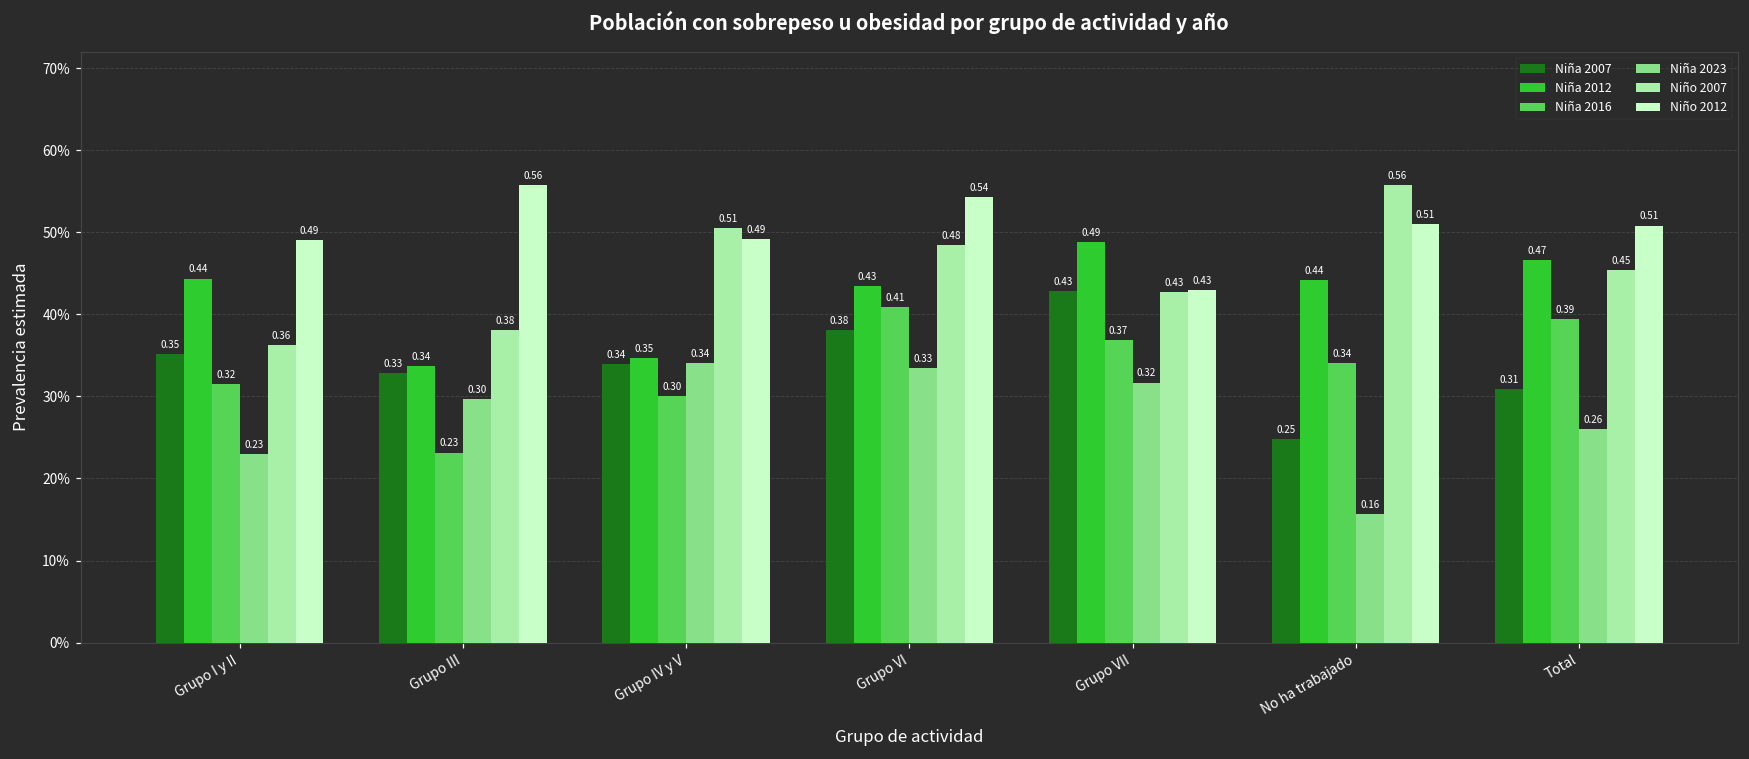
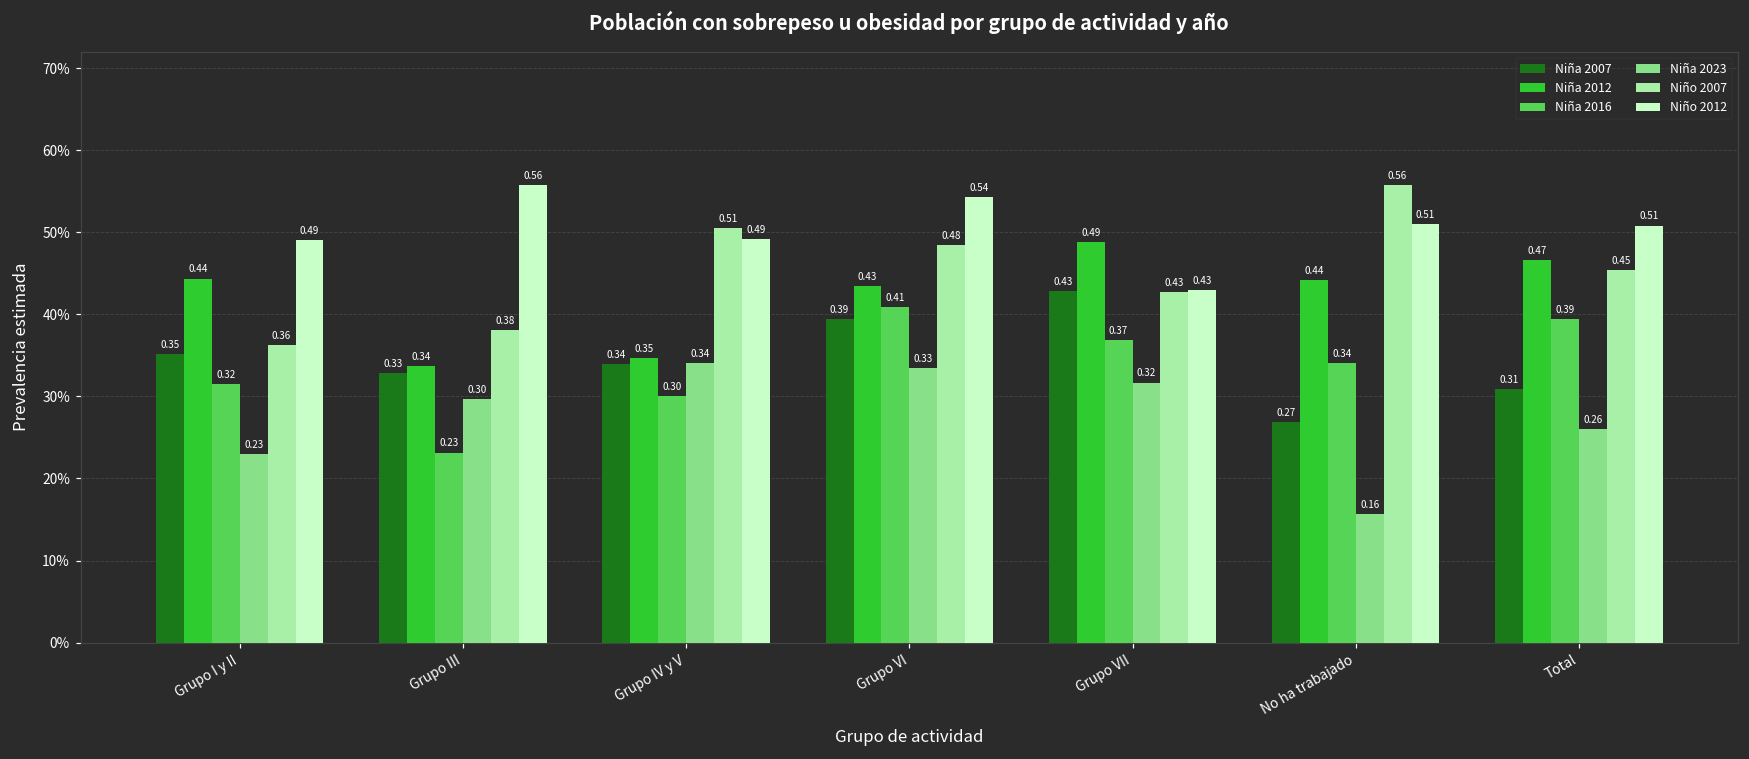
  {
    "Niña 2007": {
      "Grupo I y II": 0.35,
      "Grupo III": 0.33,
      "Grupo IV y V": 0.34,
-     "Grupo VI": 0.38,
+     "Grupo VI": 0.39,
      "Grupo VII": 0.43,
-     "No ha trabajado": 0.25,
+     "No ha trabajado": 0.27,
      "Total": 0.31
    }
  }
